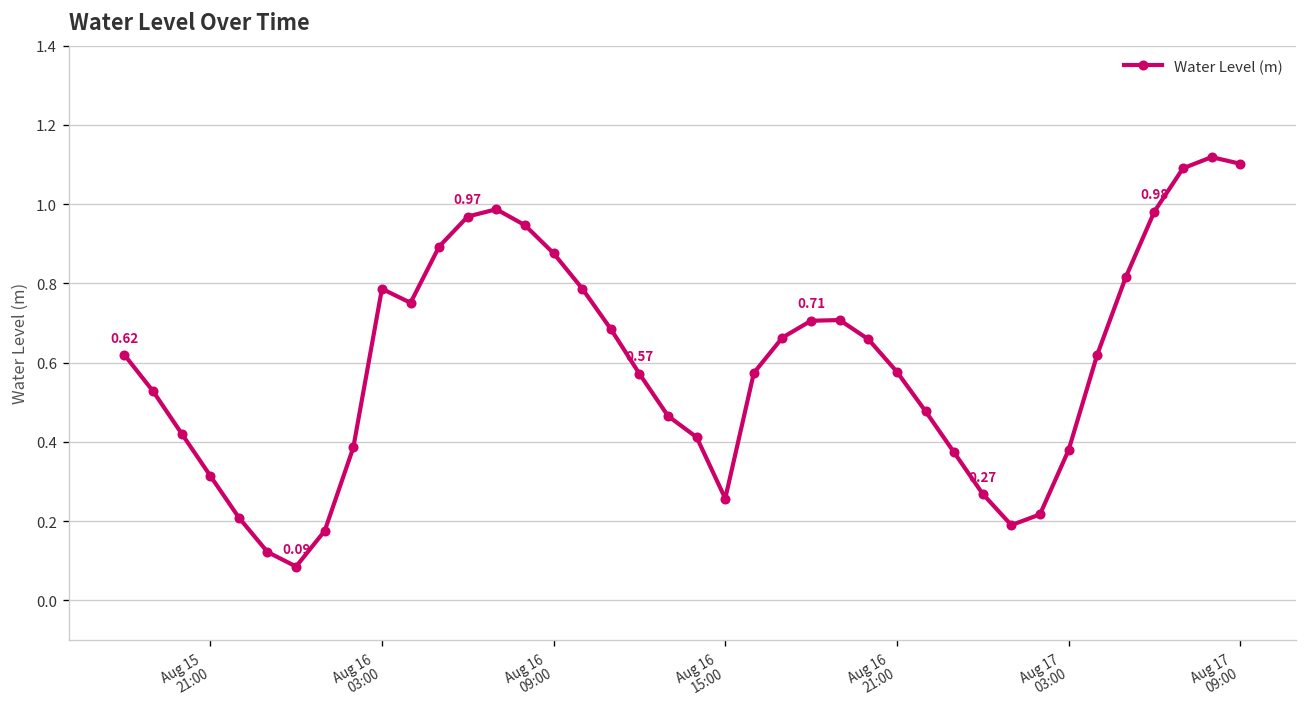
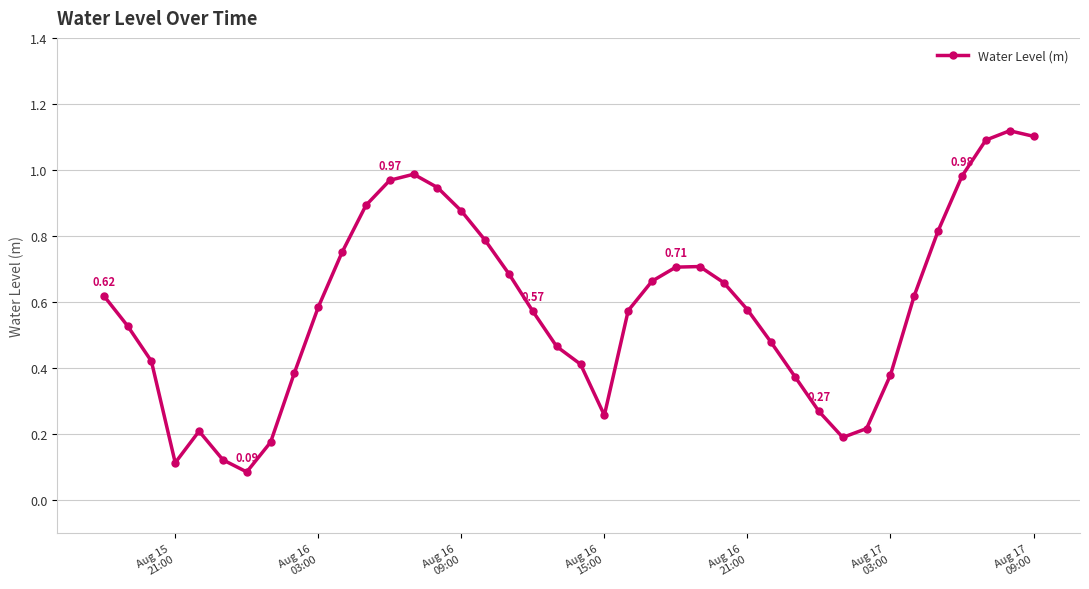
  {
-   "Aug 15 21:00": 0.31,
-   "Aug 16 03:00": 0.79,
+   "Aug 15 21:00": 0.11,
+   "Aug 16 03:00": 0.58,
    "Aug 16 09:00": 0.88,
    "Aug 16 15:00": 0.26,
    "Aug 16 21:00": 0.58,
    "Aug 17 03:00": 0.38,
    "Aug 17 09:00": 1.10
  }
